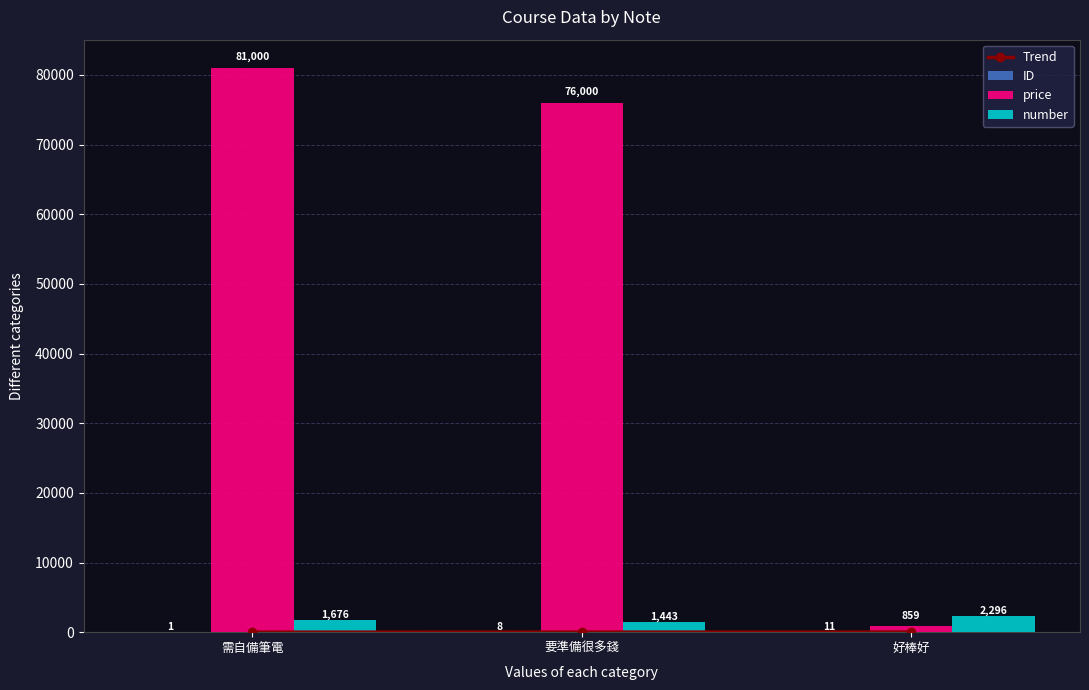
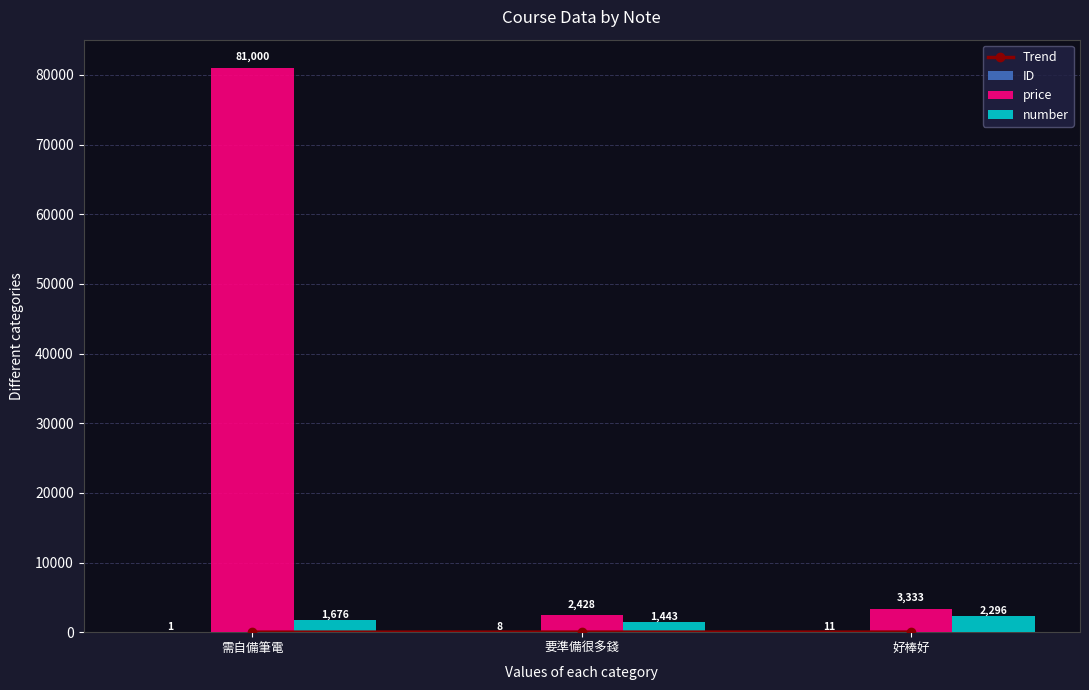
  {
    "ID": {
      "需自備筆電": "1",
      "要準備很多錢": "8",
      "好棒好": "11"
    },
    "Trend": {
      "需自備筆電": "0",
      "要準備很多錢": "0",
      "好棒好": "0"
    },
    "price": {
      "需自備筆電": "81,000",
-     "要準備很多錢": "76,000",
-     "好棒好": "859"
+     "要準備很多錢": "2,428",
+     "好棒好": "3,333"
    },
    "number": {
      "需自備筆電": "1,676",
      "要準備很多錢": "1,443",
      "好棒好": "2,296"
    }
  }
